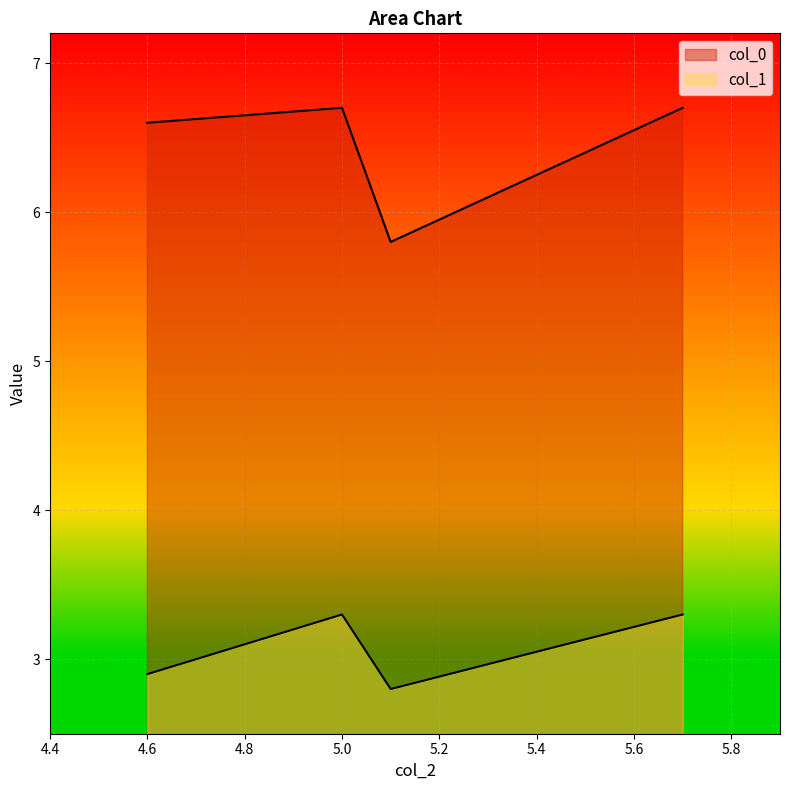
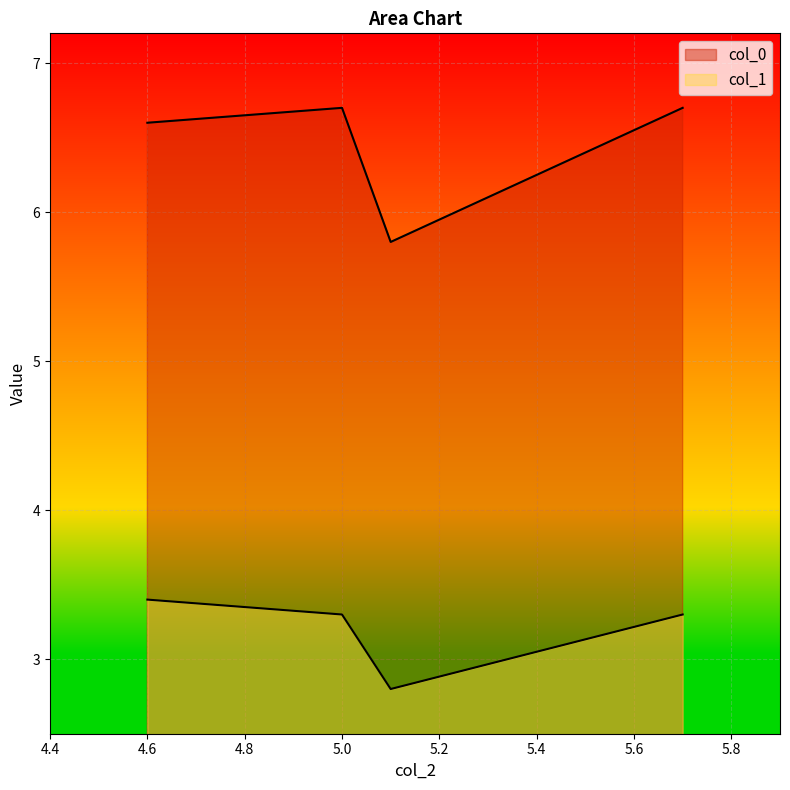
  {
    "col_0": {
      "4.6": 6.6,
      "5.0": 6.7
    },
    "col_1": {
-     "4.6": 2.9,
+     "4.6": 3.4,
      "5.0": 3.3
    }
  }
